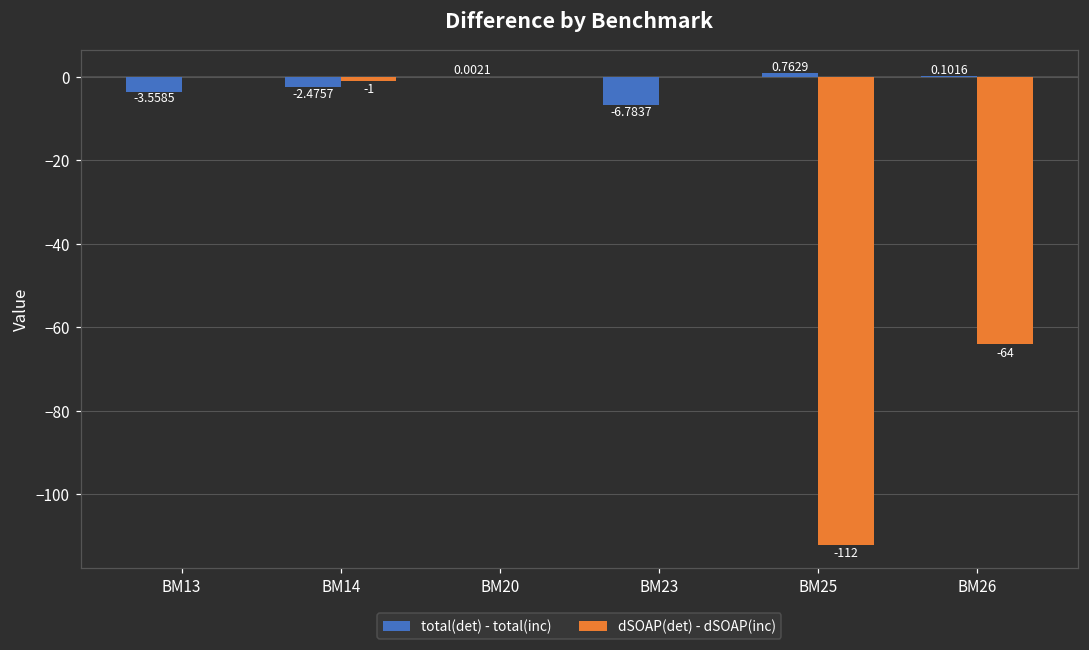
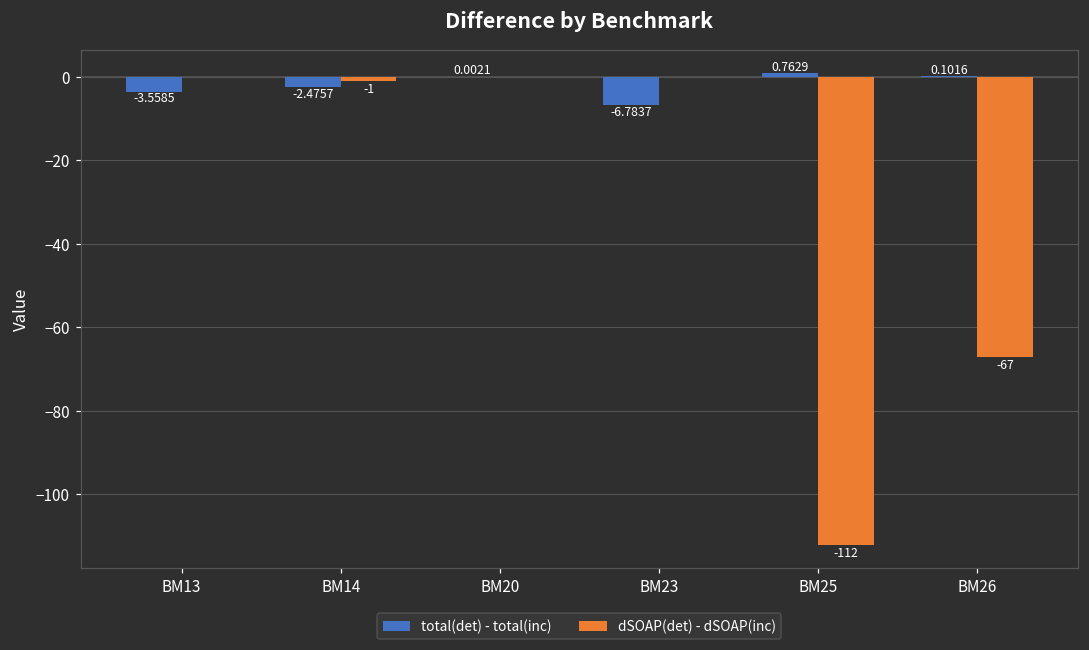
  {
    "total(det) - total(inc)": {
      "BM13": -3.5585,
      "BM14": -2.4757,
      "BM20": 0.0021,
      "BM23": -6.7837,
      "BM25": 0.7629,
      "BM26": 0.1016
    },
    "dSOAP(det) - dSOAP(inc)": {
      "BM14": -1,
      "BM25": -112,
-     "BM26": -64
+     "BM26": -67
    }
  }
